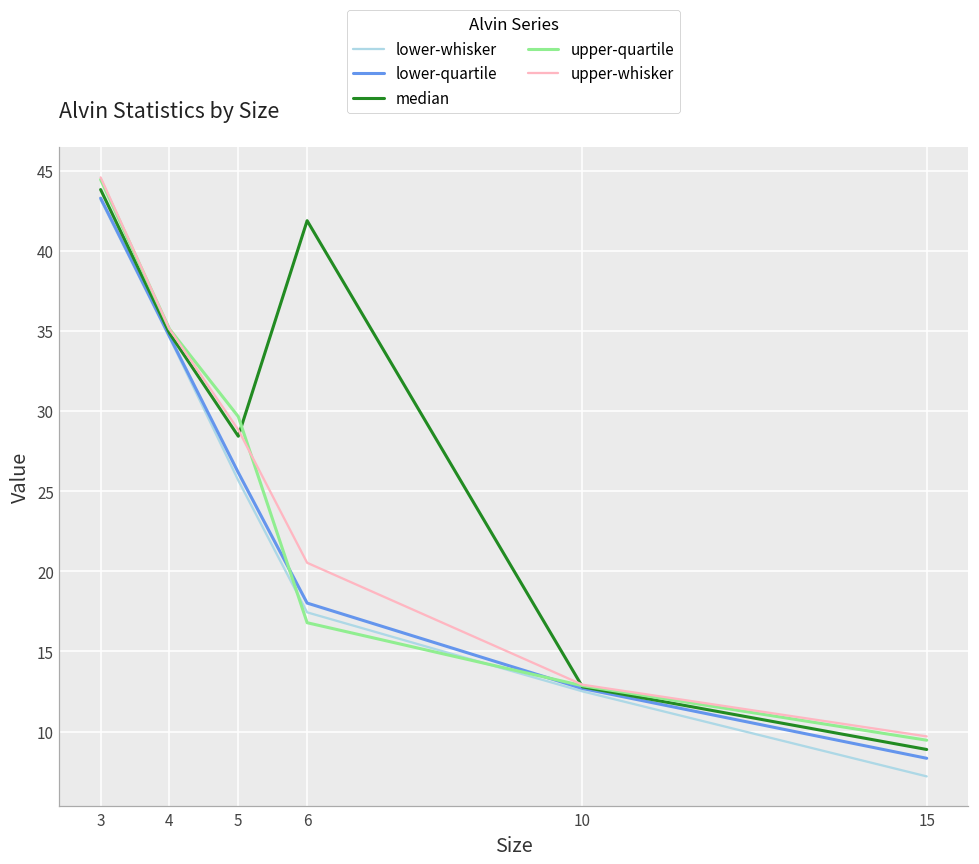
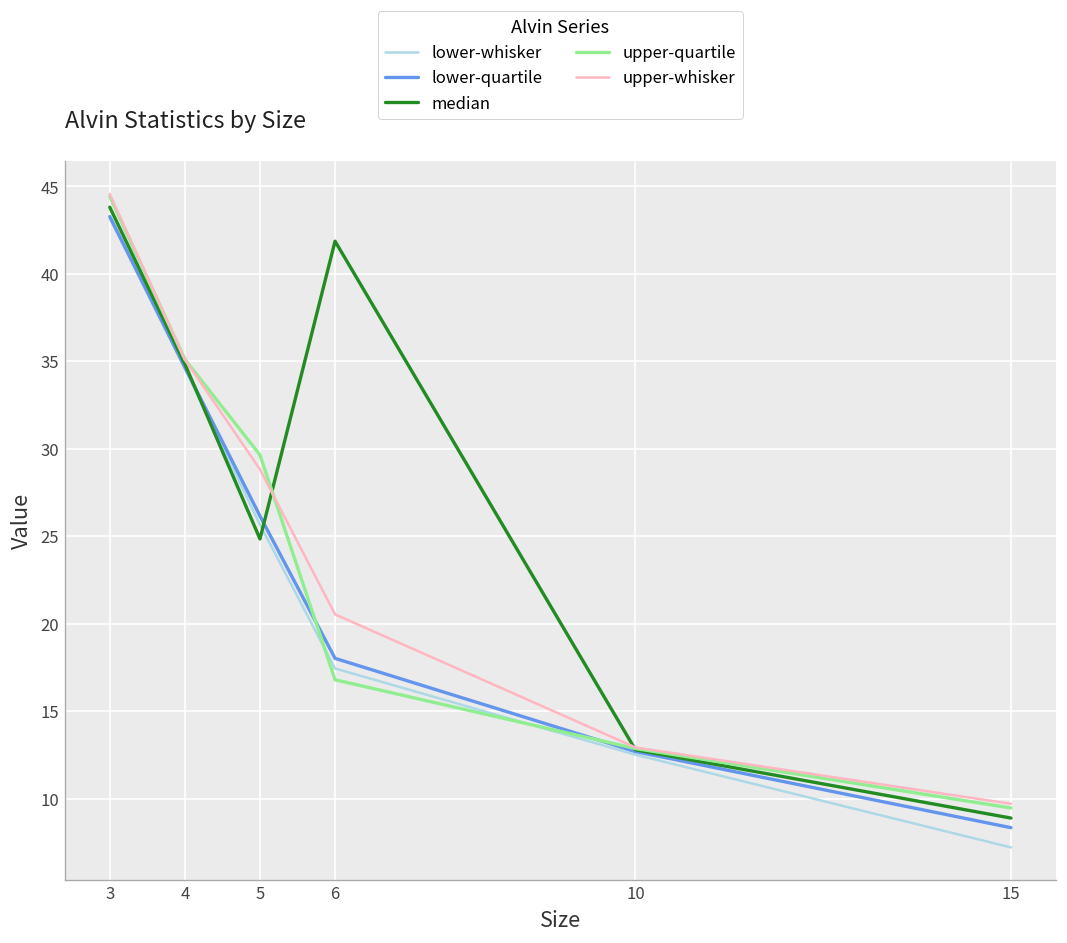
  {
    "lower-whisker": {
      "5": 25.7,
      "6": 17.4,
      "10": 12.5,
      "15": 7.2
    },
    "lower-quartile": {
      "5": 26.2,
      "6": 18.0,
      "15": 8.3
    },
    "median": {
      "3": 43.8,
      "4": 34.9,
-     "5": 28.4,
+     "5": 24.8,
      "6": 41.9,
      "15": 8.9
    },
    "upper-quartile": {
      "5": 29.6,
      "6": 16.8,
      "15": 9.5
    },
    "upper-whisker": {
      "5": 28.8,
      "6": 20.5,
      "15": 9.7
    }
  }
